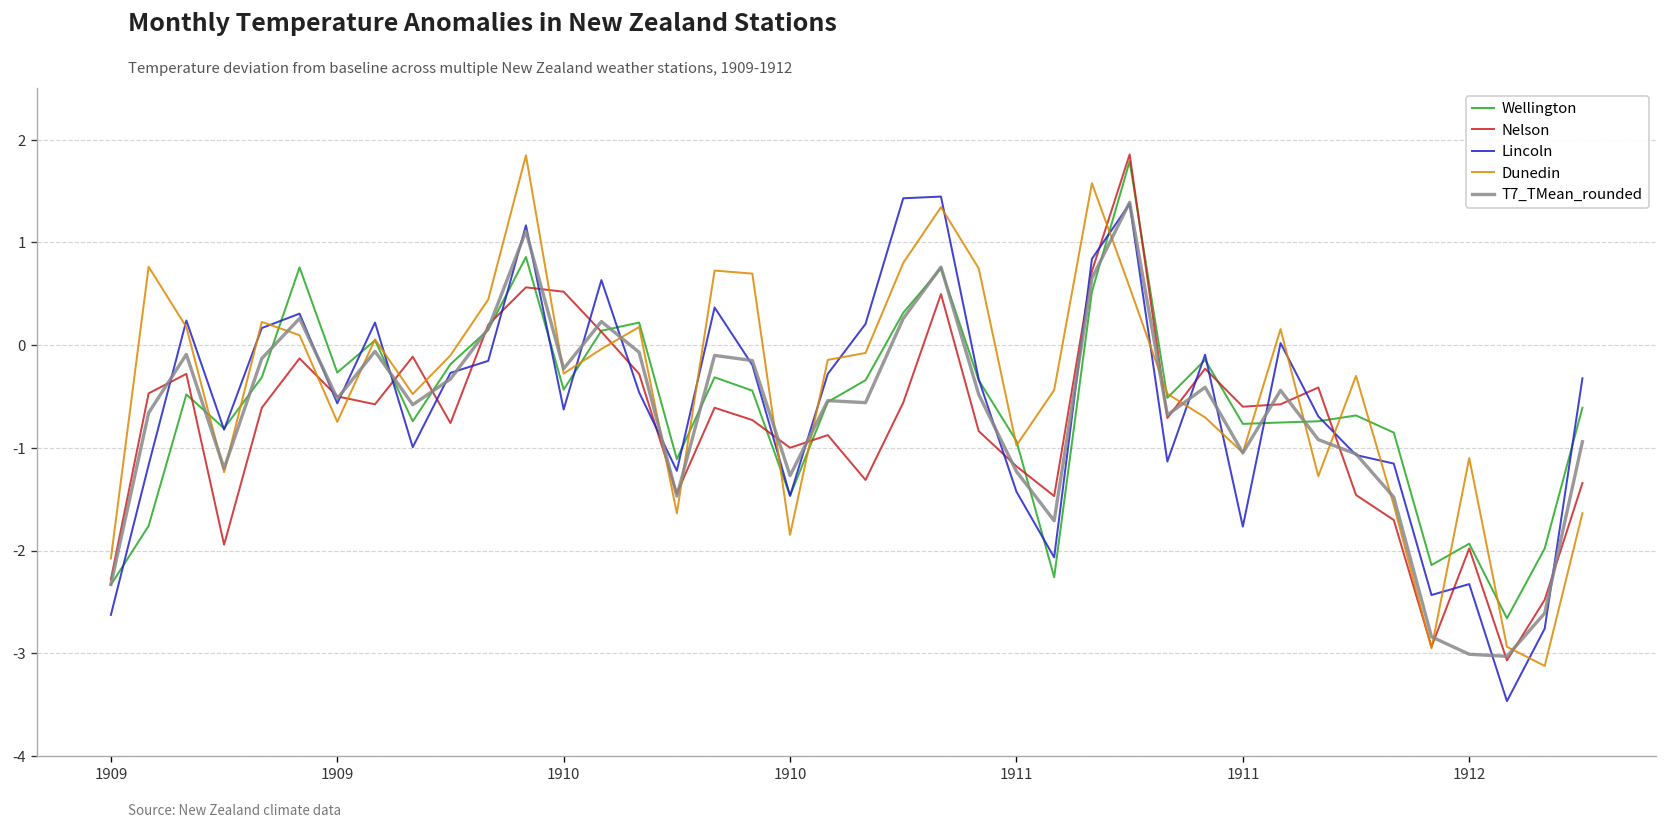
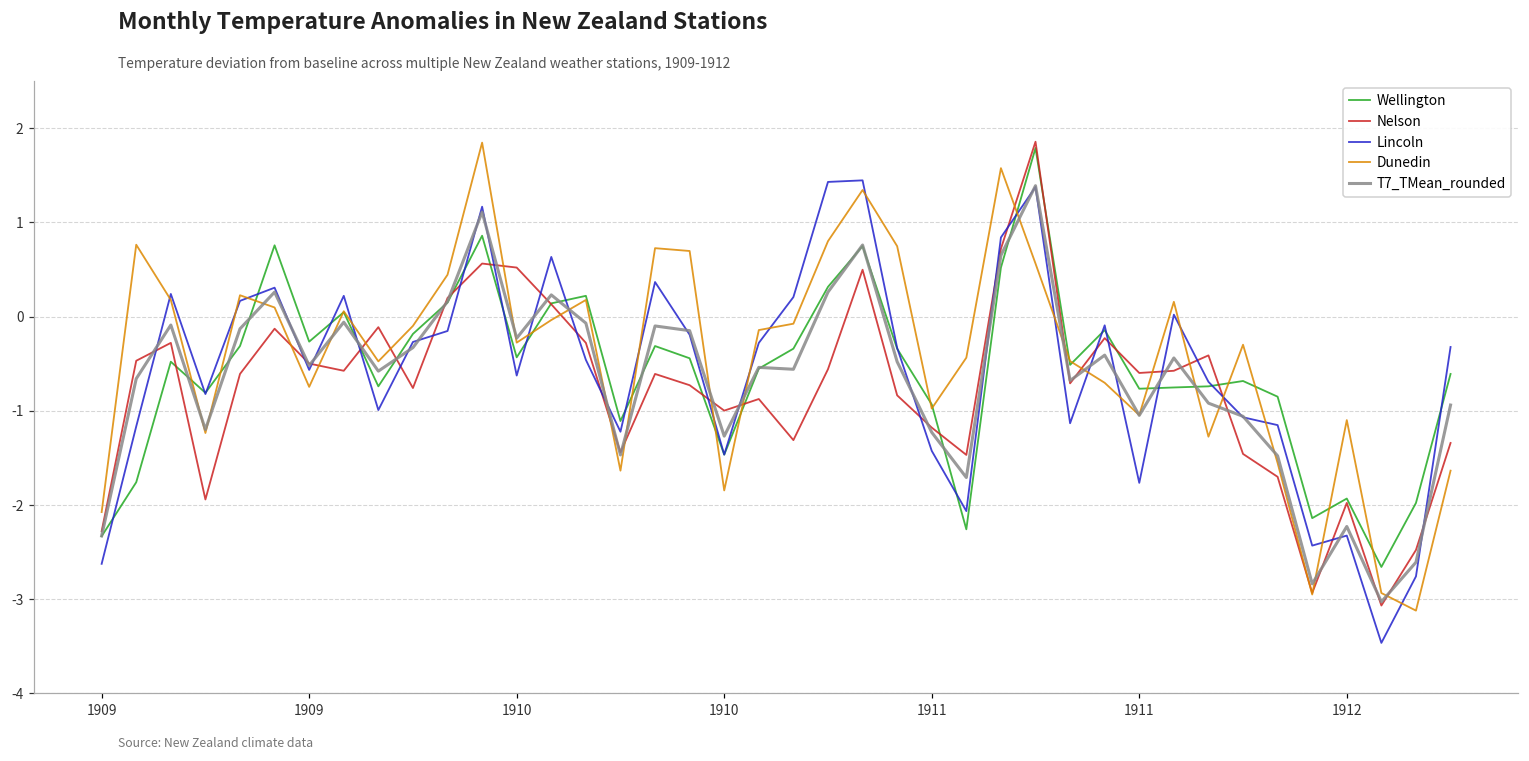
  {
    "Wellington": {
      "1912": -1.9
    },
    "Nelson": {
      "1912": -2.0
    },
    "Lincoln": {
      "1912": -2.3
    },
    "Dunedin": {
      "1912": -1.1
    },
    "T7_TMean_rounded": {
-     "1912": -3.0
+     "1912": -2.2
    }
  }
